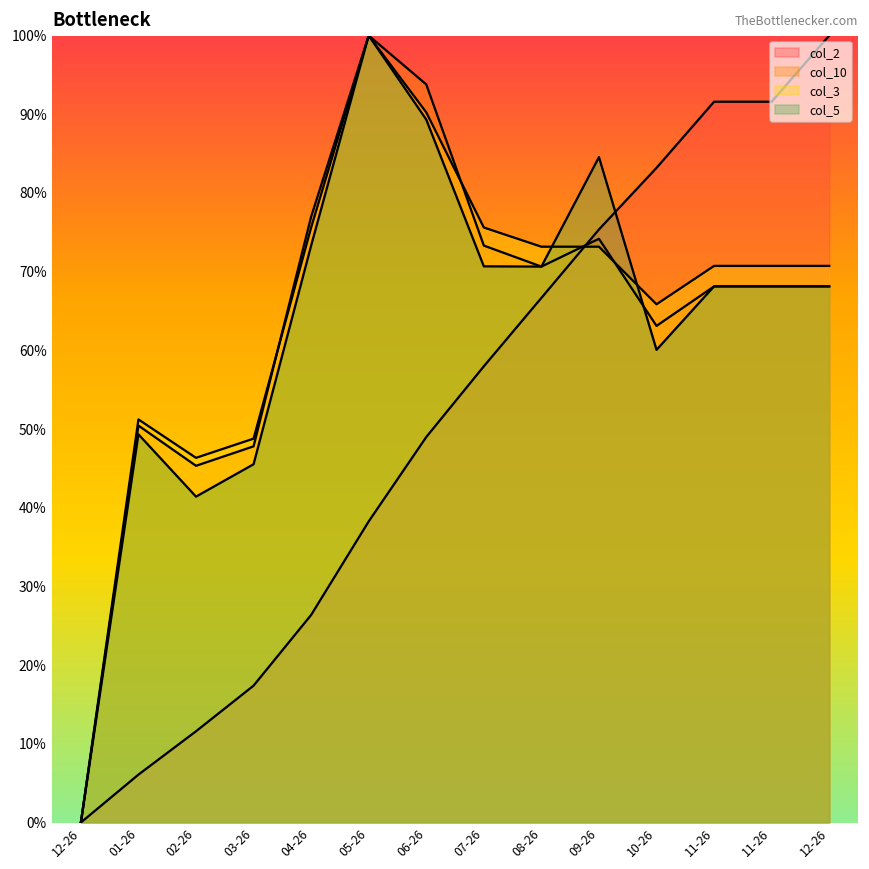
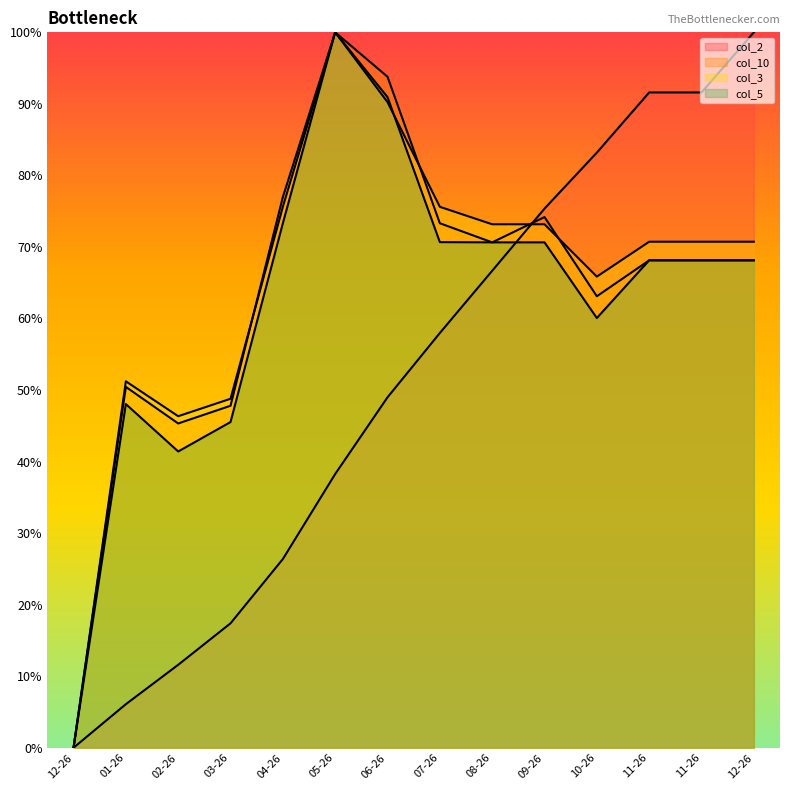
  {
    "col_5": {
-     "01-26": "49%",
+     "01-26": "48%",
      "02-26": "41%",
      "03-26": "46%",
      "04-26": "73%",
-     "06-26": "89%",
+     "06-26": "91%",
      "07-26": "71%",
-     "09-26": "85%",
+     "09-26": "71%",
      "10-26": "60%"
    }
  }
